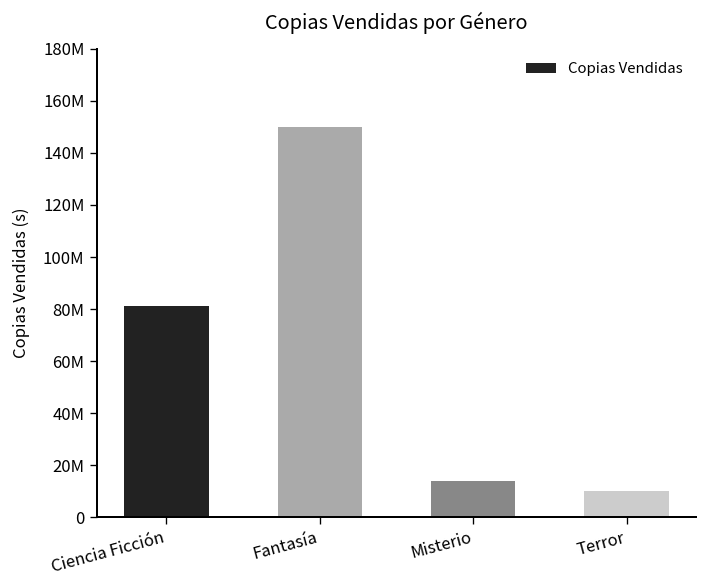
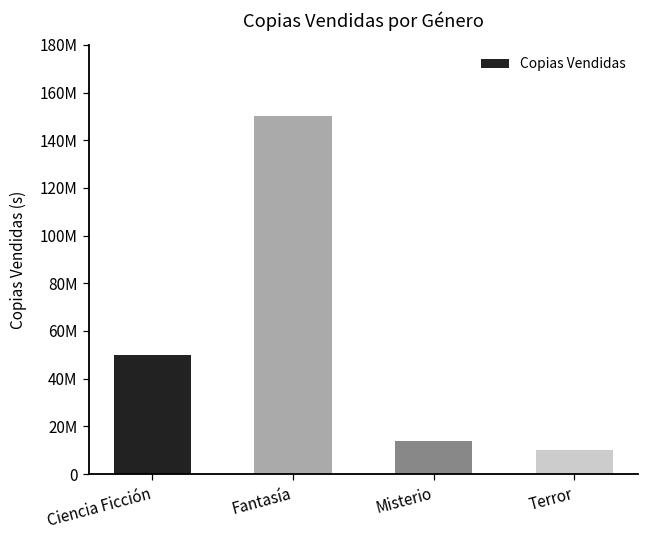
  {
-   "Ciencia Ficción": 81000000,
+   "Ciencia Ficción": 50000000,
    "Fantasía": 150000000,
    "Misterio": 14000000,
    "Terror": 10000000
  }
